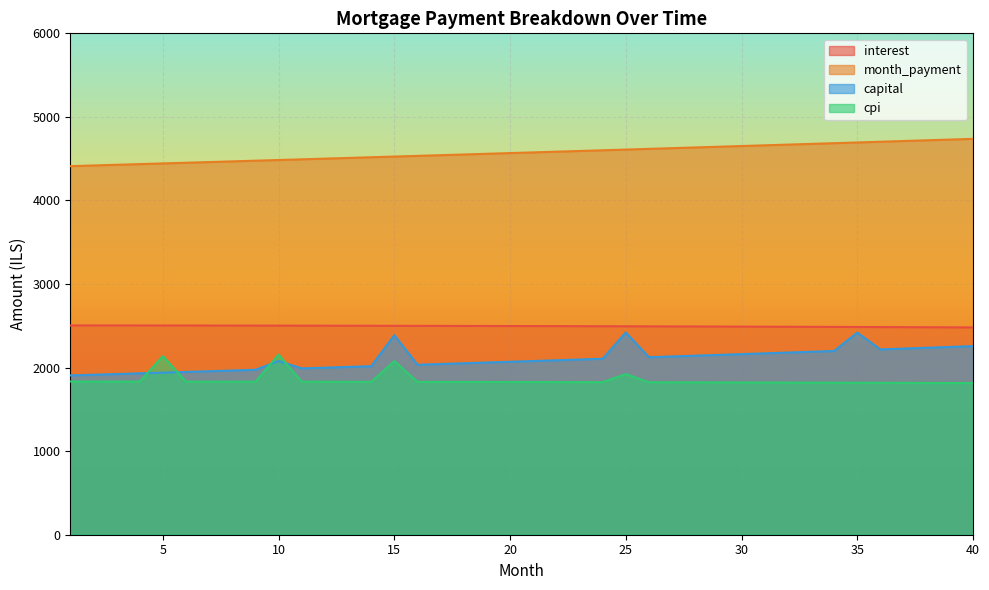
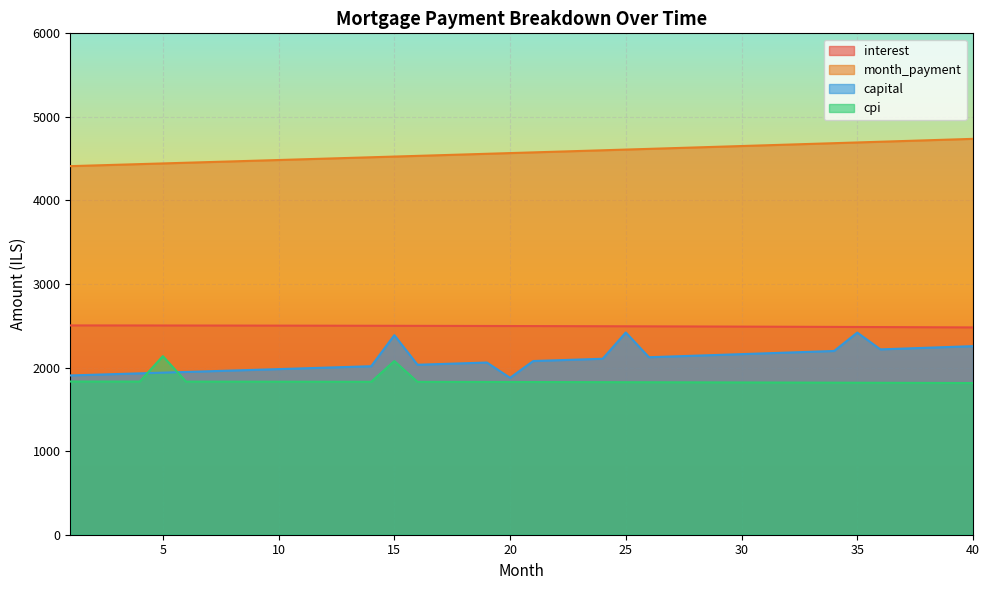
  {
    "capital": {
      "5": 1900,
-     "10": 2100,
+     "10": 2000,
      "15": 2400,
-     "20": 2100,
+     "20": 1900,
      "25": 2400,
      "30": 2200,
      "35": 2400,
      "40": 2300
    },
    "cpi": {
      "5": 2100,
-     "10": 2200,
+     "10": 1800,
      "15": 2100,
      "20": 1800,
-     "25": 1900,
+     "25": 1800,
      "30": 1800,
      "35": 1800,
      "40": 1800
    }
  }
